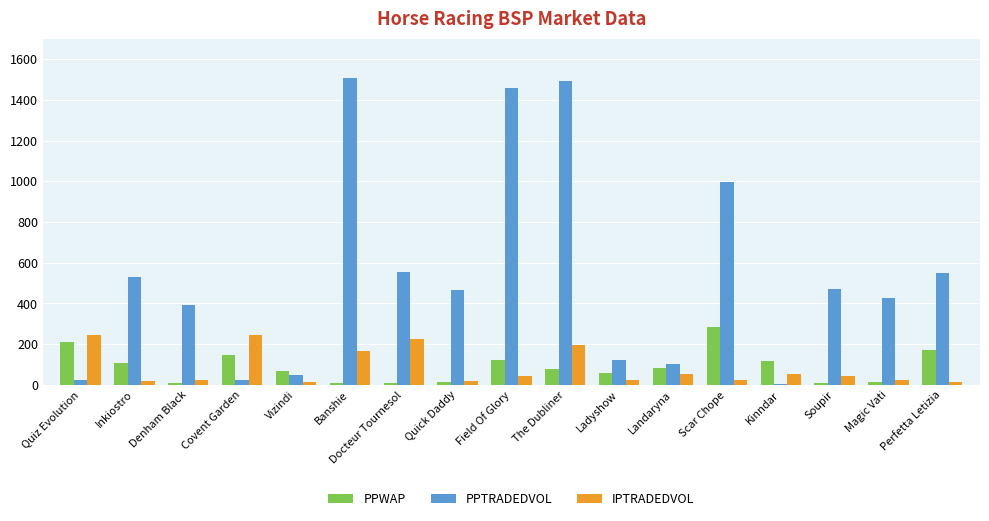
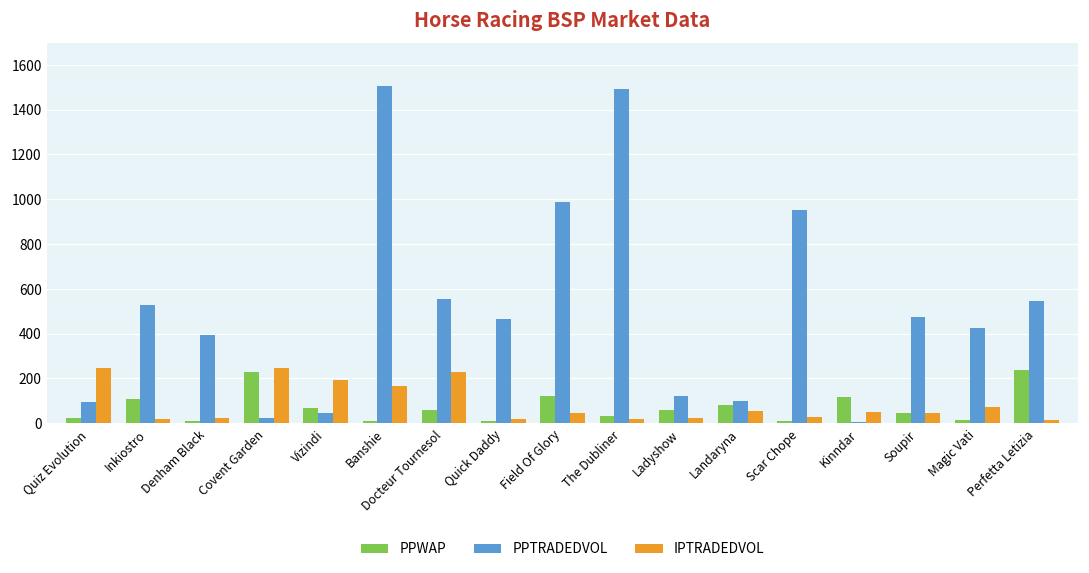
  {
    "PPWAP": {
-     "Quiz Evolution": 210,
+     "Quiz Evolution": 20,
      "Inkiostro": 110,
-     "Covent Garden": 140,
+     "Covent Garden": 230,
      "Vizindi": 70,
-     "Docteur Tournesol": 10,
+     "Docteur Tournesol": 60,
      "Field Of Glory": 120,
-     "The Dubliner": 80,
+     "The Dubliner": 30,
      "Ladyshow": 60,
      "Landaryna": 80,
-     "Scar Chope": 280,
+     "Scar Chope": 10,
      "Kinndar": 120,
-     "Soupir": 10,
+     "Soupir": 50,
      "Magic Vati": 20,
-     "Perfetta Letizia": 170
+     "Perfetta Letizia": 240
    },
    "PPTRADEDVOL": {
-     "Quiz Evolution": 20,
+     "Quiz Evolution": 90,
      "Inkiostro": 530,
      "Denham Black": 390,
      "Covent Garden": 30,
      "Vizindi": 50,
      "Banshie": 1510,
      "Docteur Tournesol": 550,
      "Quick Daddy": 460,
-     "Field Of Glory": 1460,
+     "Field Of Glory": 990,
      "The Dubliner": 1490,
      "Ladyshow": 120,
      "Landaryna": 100,
-     "Scar Chope": 990,
+     "Scar Chope": 950,
      "Soupir": 470,
      "Magic Vati": 430,
      "Perfetta Letizia": 550
    },
    "IPTRADEDVOL": {
      "Quiz Evolution": 240,
      "Inkiostro": 20,
      "Denham Black": 30,
      "Covent Garden": 240,
-     "Vizindi": 20,
+     "Vizindi": 190,
      "Banshie": 170,
      "Docteur Tournesol": 230,
      "Quick Daddy": 20,
      "Field Of Glory": 50,
-     "The Dubliner": 200,
+     "The Dubliner": 20,
      "Ladyshow": 20,
      "Landaryna": 50,
      "Scar Chope": 30,
      "Kinndar": 50,
      "Soupir": 40,
-     "Magic Vati": 20,
+     "Magic Vati": 70,
      "Perfetta Letizia": 20
    }
  }
